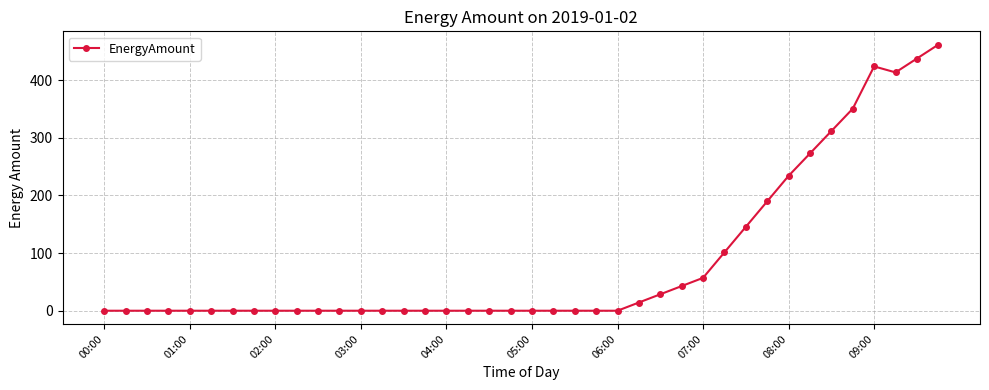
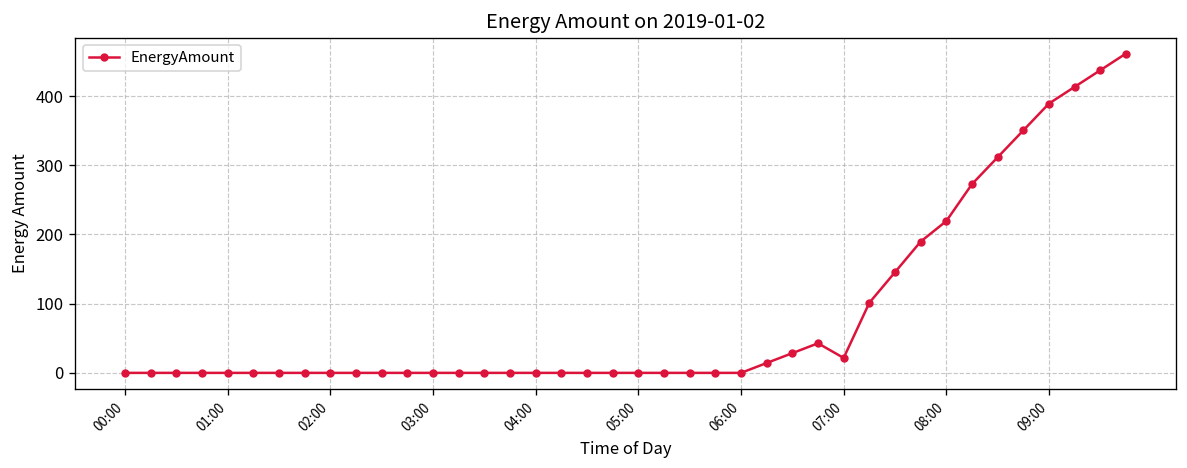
  {
    "00:00": 0,
    "01:00": 0,
    "02:00": 0,
    "03:00": 0,
    "04:00": 0,
    "05:00": 0,
    "06:00": 0,
-   "07:00": 60,
-   "08:00": 230,
-   "09:00": 420
+   "07:00": 20,
+   "08:00": 220,
+   "09:00": 390
  }
